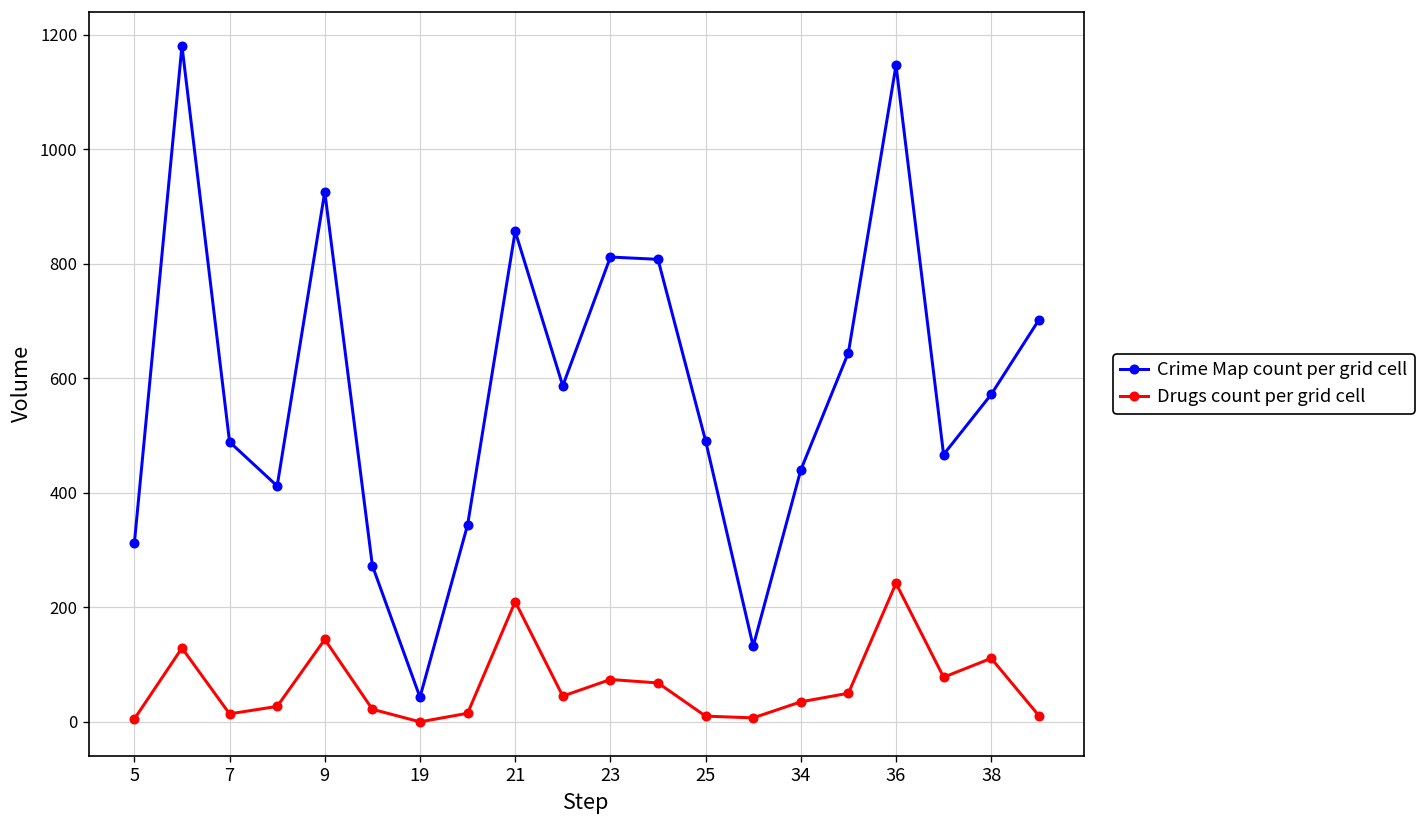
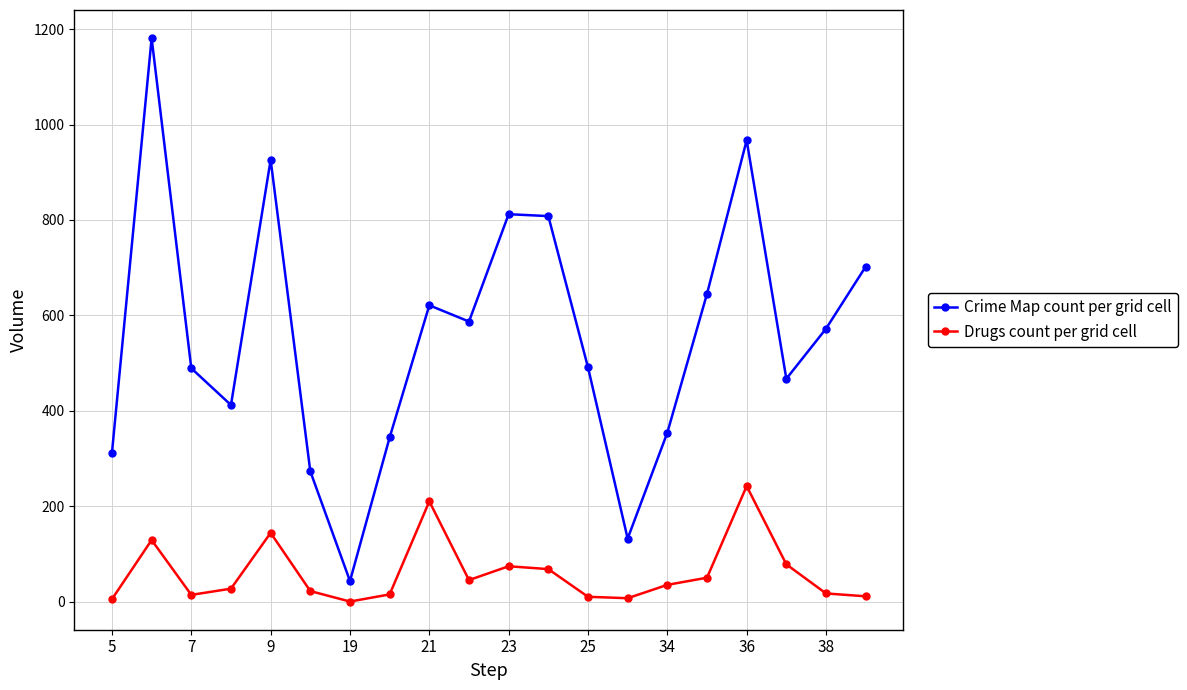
  {
    "Crime Map count per grid cell": {
-     "21": 860,
+     "21": 620,
      "23": 810,
      "25": 490,
-     "34": 440,
-     "36": 1150,
+     "34": 350,
+     "36": 970,
      "38": 570
    },
    "Drugs count per grid cell": {
      "21": 210,
      "23": 70,
      "25": 10,
      "34": 40,
      "36": 240,
-     "38": 110
+     "38": 20
    }
  }
